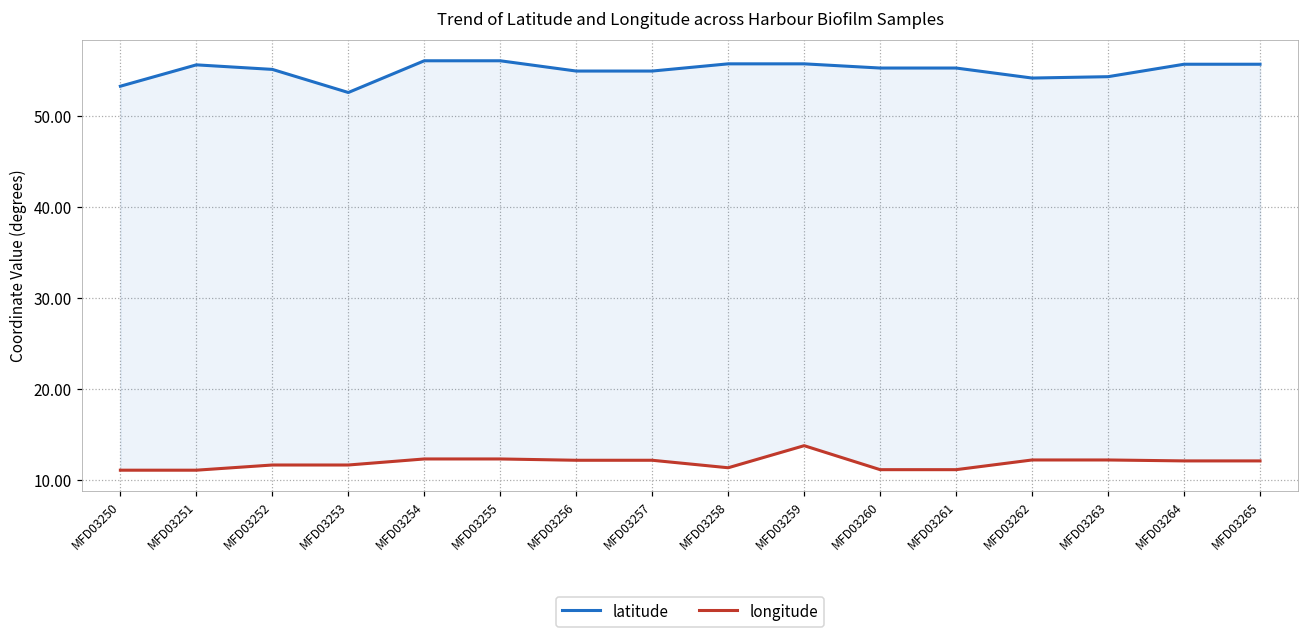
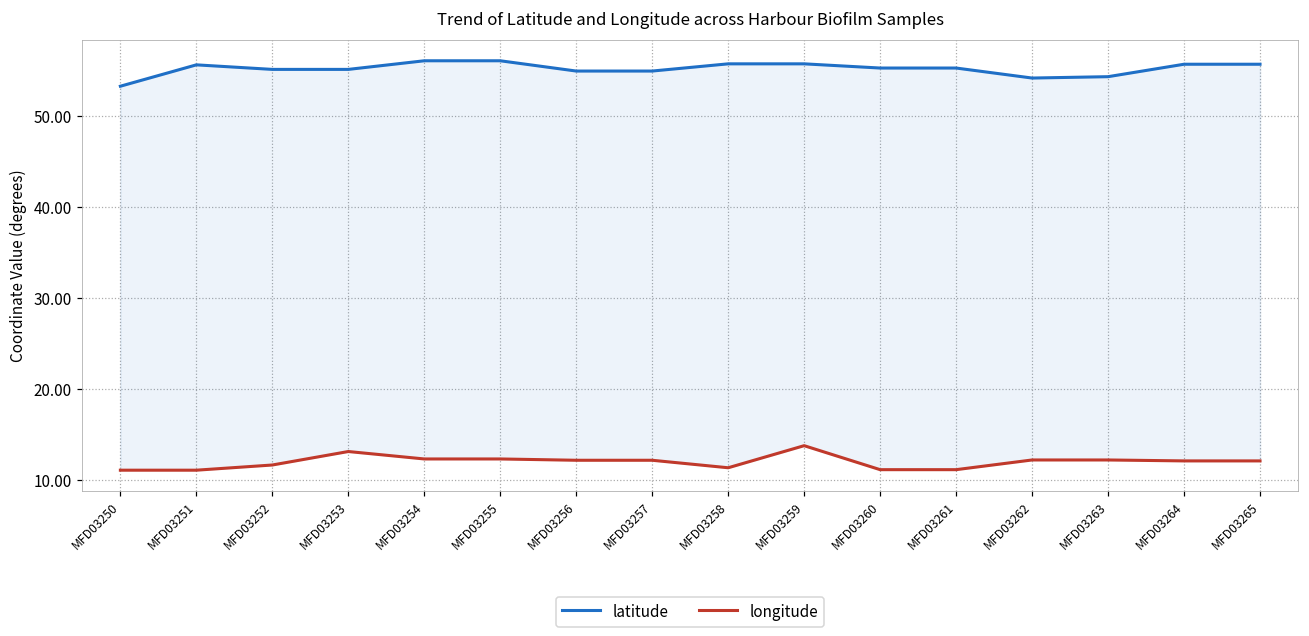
  {
    "latitude": {
      "MFD03250": 53,
      "MFD03251": 56,
      "MFD03252": 55,
-     "MFD03253": 53,
+     "MFD03253": 55,
      "MFD03254": 56,
      "MFD03255": 56,
      "MFD03256": 55,
      "MFD03257": 55,
      "MFD03258": 56,
      "MFD03259": 56,
      "MFD03260": 55,
      "MFD03261": 55,
      "MFD03262": 54,
      "MFD03263": 54,
      "MFD03264": 56,
      "MFD03265": 56
    },
    "longitude": {
      "MFD03250": 11,
      "MFD03251": 11,
      "MFD03252": 12,
-     "MFD03253": 12,
+     "MFD03253": 13,
      "MFD03254": 12,
      "MFD03255": 12,
      "MFD03256": 12,
      "MFD03257": 12,
      "MFD03258": 11,
      "MFD03259": 14,
      "MFD03260": 11,
      "MFD03261": 11,
      "MFD03262": 12,
      "MFD03263": 12,
      "MFD03264": 12,
      "MFD03265": 12
    }
  }
